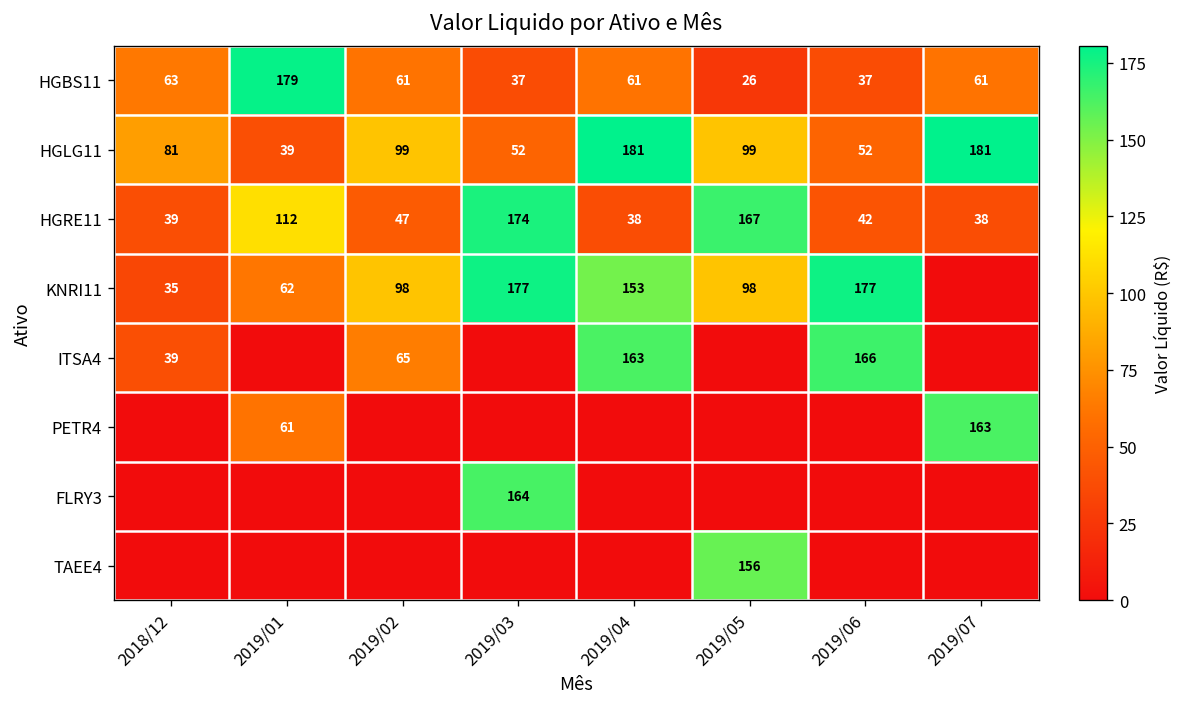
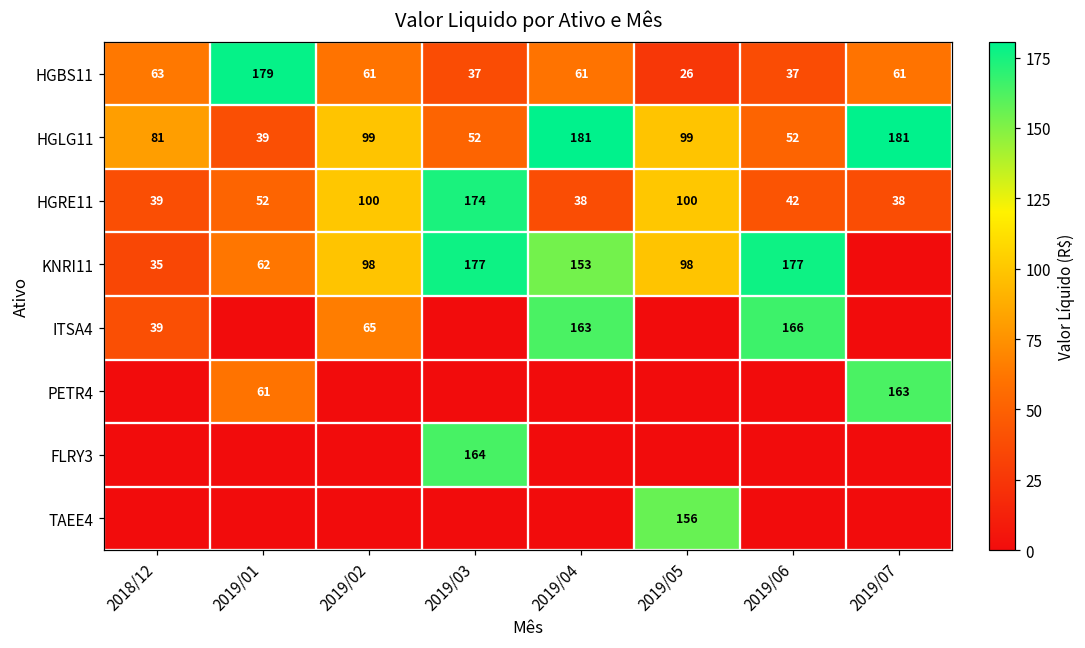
  {
    "HGBS11": {
      "2018/12": 63,
      "2019/01": 179,
      "2019/02": 61,
      "2019/03": 37,
      "2019/04": 61,
      "2019/05": 26,
      "2019/06": 37,
      "2019/07": 61
    },
    "HGLG11": {
      "2018/12": 81,
      "2019/01": 39,
      "2019/02": 99,
      "2019/03": 52,
      "2019/04": 181,
      "2019/05": 99,
      "2019/06": 52,
      "2019/07": 181
    },
    "HGRE11": {
      "2018/12": 39,
-     "2019/01": 112,
-     "2019/02": 47,
+     "2019/01": 52,
+     "2019/02": 100,
      "2019/03": 174,
      "2019/04": 38,
-     "2019/05": 167,
+     "2019/05": 100,
      "2019/06": 42,
      "2019/07": 38
    },
    "KNRI11": {
      "2018/12": 35,
      "2019/01": 62,
      "2019/02": 98,
      "2019/03": 177,
      "2019/04": 153,
      "2019/05": 98,
      "2019/06": 177
    },
    "ITSA4": {
      "2018/12": 39,
      "2019/02": 65,
      "2019/04": 163,
      "2019/06": 166
    },
    "PETR4": {
      "2019/01": 61,
      "2019/07": 163
    },
    "FLRY3": {
      "2019/03": 164
    },
    "TAEE4": {
      "2019/05": 156
    }
  }
